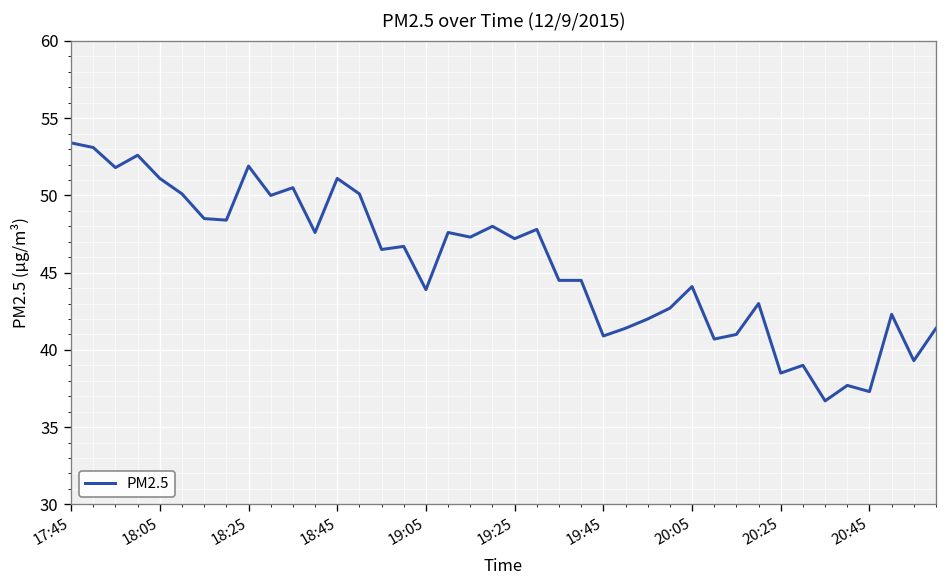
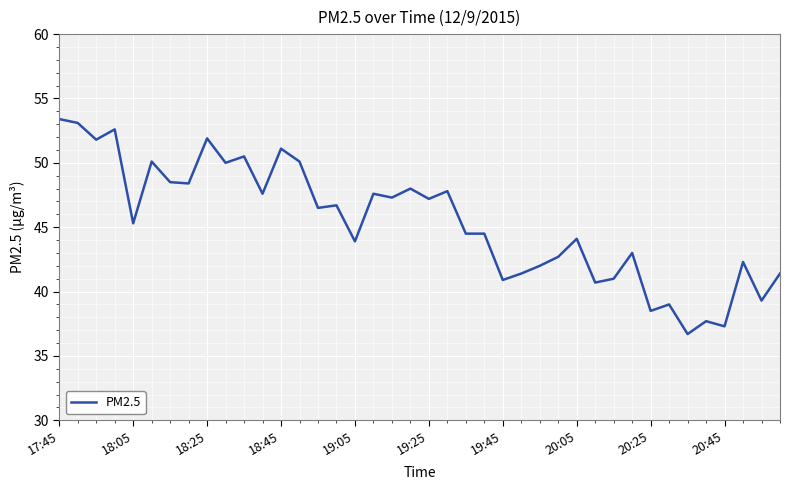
  {
    "17:45": 53.4,
-   "18:05": 51.1,
+   "18:05": 45.3,
    "18:25": 51.9,
    "18:45": 51.1,
    "19:05": 43.9,
    "19:25": 47.2,
    "19:45": 40.9,
    "20:05": 44.1,
    "20:25": 38.5,
    "20:45": 37.3
  }
